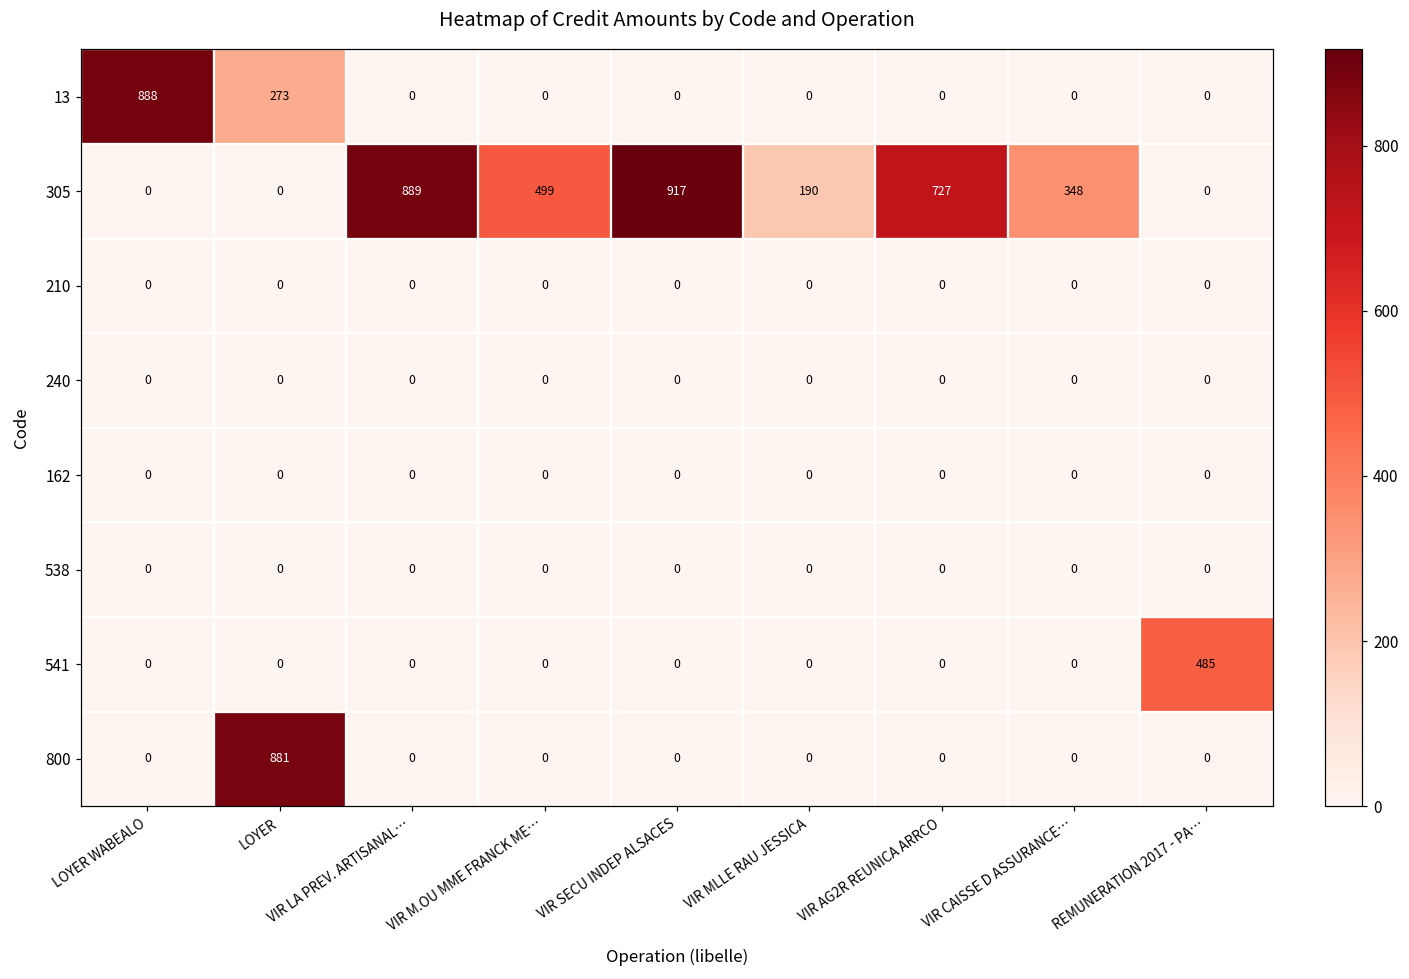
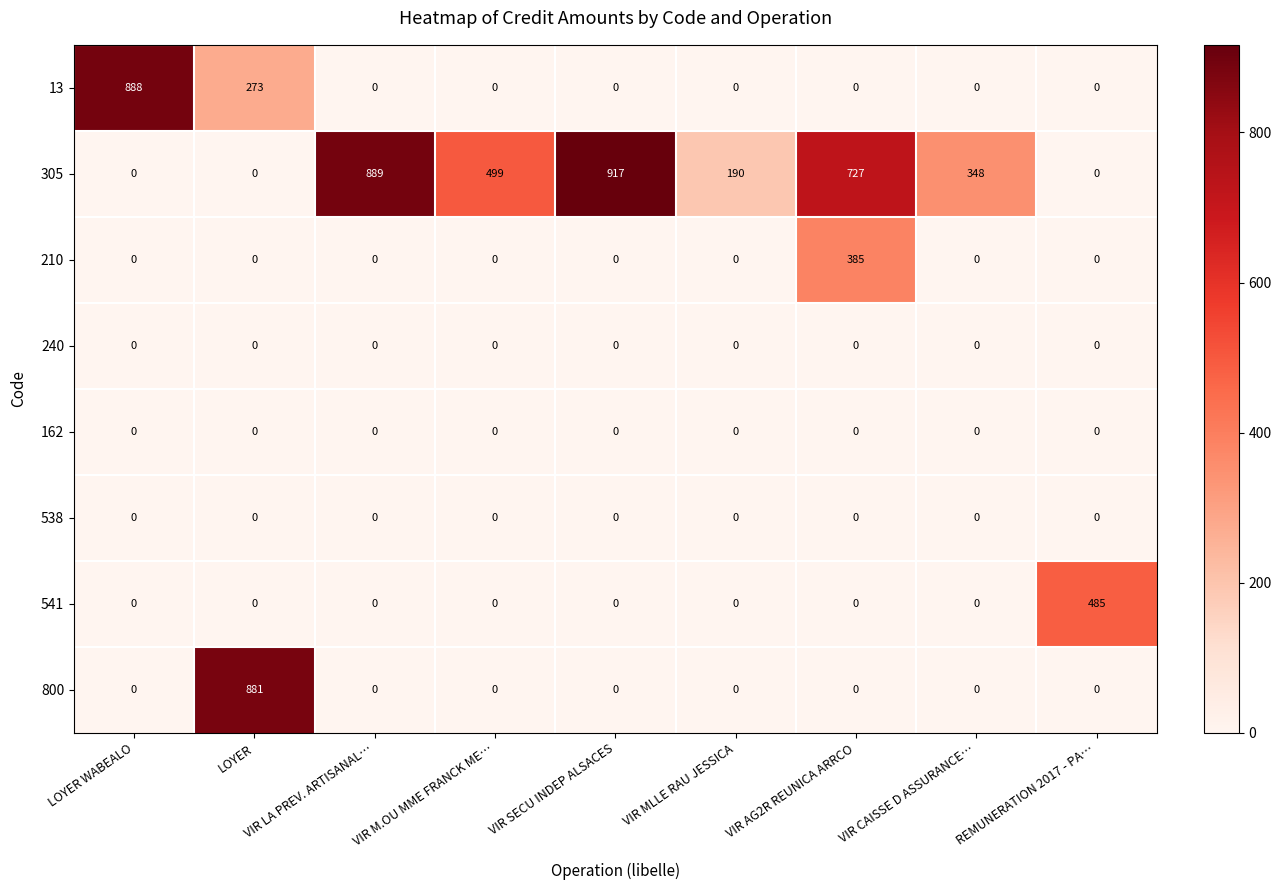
  {
    "13": {
      "LOYER WABEALO": 888,
      "LOYER": 273,
      "VIR LA PREV. ARTISANAL…": 0,
      "VIR M.OU MME FRANCK ME…": 0,
      "VIR SECU INDEP ALSACES": 0,
      "VIR MLLE RAU JESSICA": 0,
      "VIR AG2R REUNICA ARRCO": 0,
      "VIR CAISSE D ASSURANCE…": 0,
      "REMUNERATION 2017 - PA…": 0
    },
    "305": {
      "LOYER WABEALO": 0,
      "LOYER": 0,
      "VIR LA PREV. ARTISANAL…": 889,
      "VIR M.OU MME FRANCK ME…": 499,
      "VIR SECU INDEP ALSACES": 917,
      "VIR MLLE RAU JESSICA": 190,
      "VIR AG2R REUNICA ARRCO": 727,
      "VIR CAISSE D ASSURANCE…": 348,
      "REMUNERATION 2017 - PA…": 0
    },
    "210": {
      "LOYER WABEALO": 0,
      "LOYER": 0,
      "VIR LA PREV. ARTISANAL…": 0,
      "VIR M.OU MME FRANCK ME…": 0,
      "VIR SECU INDEP ALSACES": 0,
      "VIR MLLE RAU JESSICA": 0,
-     "VIR AG2R REUNICA ARRCO": 0,
+     "VIR AG2R REUNICA ARRCO": 385,
      "VIR CAISSE D ASSURANCE…": 0,
      "REMUNERATION 2017 - PA…": 0
    },
    "240": {
      "LOYER WABEALO": 0,
      "LOYER": 0,
      "VIR LA PREV. ARTISANAL…": 0,
      "VIR M.OU MME FRANCK ME…": 0,
      "VIR SECU INDEP ALSACES": 0,
      "VIR MLLE RAU JESSICA": 0,
      "VIR AG2R REUNICA ARRCO": 0,
      "VIR CAISSE D ASSURANCE…": 0,
      "REMUNERATION 2017 - PA…": 0
    },
    "162": {
      "LOYER WABEALO": 0,
      "LOYER": 0,
      "VIR LA PREV. ARTISANAL…": 0,
      "VIR M.OU MME FRANCK ME…": 0,
      "VIR SECU INDEP ALSACES": 0,
      "VIR MLLE RAU JESSICA": 0,
      "VIR AG2R REUNICA ARRCO": 0,
      "VIR CAISSE D ASSURANCE…": 0,
      "REMUNERATION 2017 - PA…": 0
    },
    "538": {
      "LOYER WABEALO": 0,
      "LOYER": 0,
      "VIR LA PREV. ARTISANAL…": 0,
      "VIR M.OU MME FRANCK ME…": 0,
      "VIR SECU INDEP ALSACES": 0,
      "VIR MLLE RAU JESSICA": 0,
      "VIR AG2R REUNICA ARRCO": 0,
      "VIR CAISSE D ASSURANCE…": 0,
      "REMUNERATION 2017 - PA…": 0
    },
    "541": {
      "LOYER WABEALO": 0,
      "LOYER": 0,
      "VIR LA PREV. ARTISANAL…": 0,
      "VIR M.OU MME FRANCK ME…": 0,
      "VIR SECU INDEP ALSACES": 0,
      "VIR MLLE RAU JESSICA": 0,
      "VIR AG2R REUNICA ARRCO": 0,
      "VIR CAISSE D ASSURANCE…": 0,
      "REMUNERATION 2017 - PA…": 485
    },
    "800": {
      "LOYER WABEALO": 0,
      "LOYER": 881,
      "VIR LA PREV. ARTISANAL…": 0,
      "VIR M.OU MME FRANCK ME…": 0,
      "VIR SECU INDEP ALSACES": 0,
      "VIR MLLE RAU JESSICA": 0,
      "VIR AG2R REUNICA ARRCO": 0,
      "VIR CAISSE D ASSURANCE…": 0,
      "REMUNERATION 2017 - PA…": 0
    }
  }
